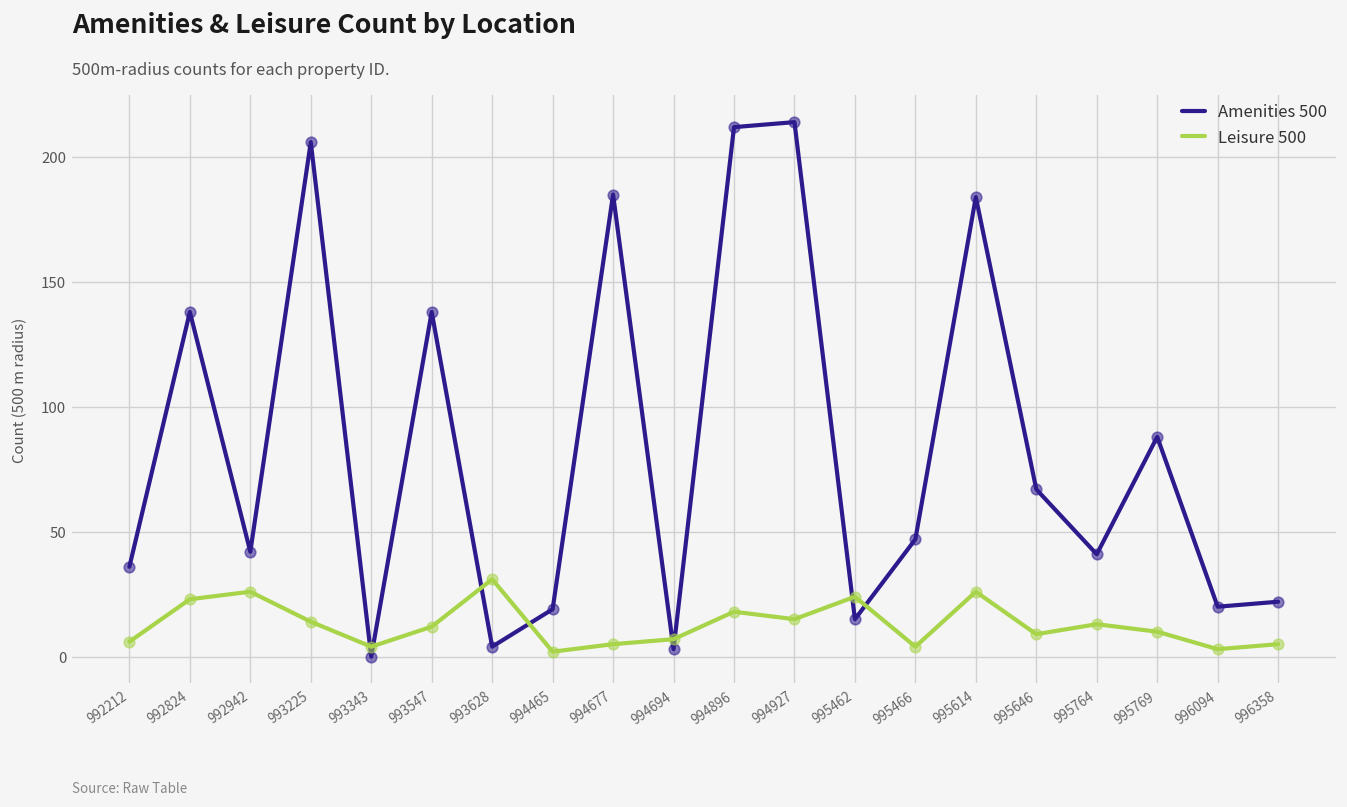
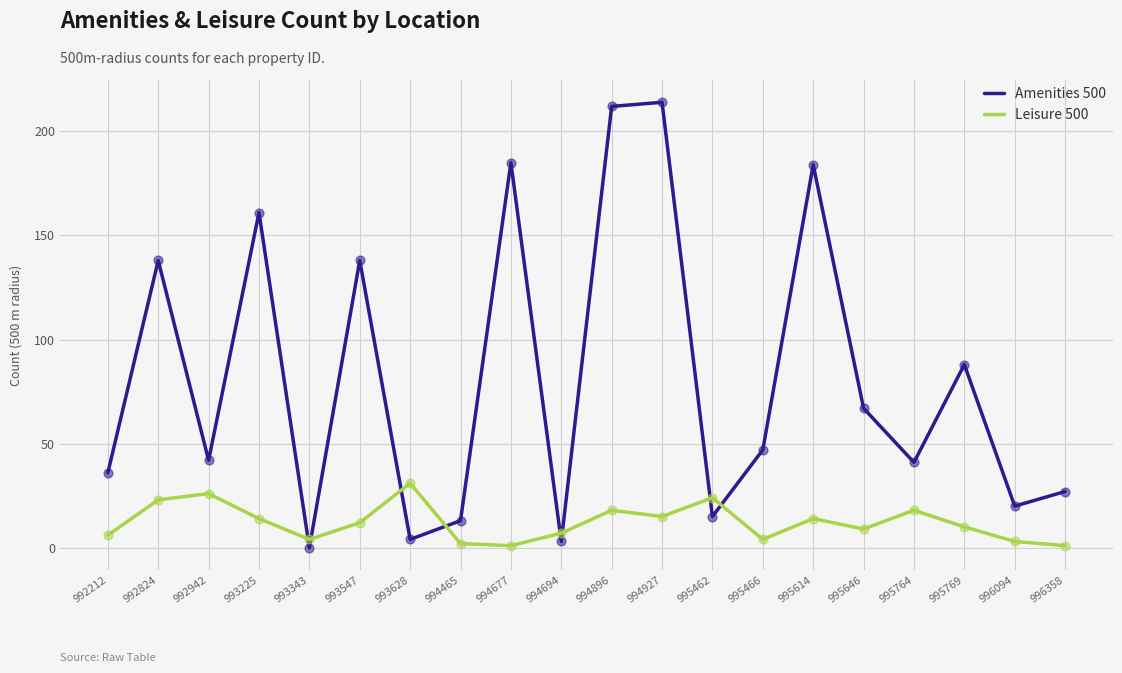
  {
    "Amenities 500": {
      "992212": 36,
      "992824": 138,
      "992942": 42,
-     "993225": 206,
+     "993225": 161,
      "993343": 0,
      "993547": 138,
      "993628": 4,
-     "994465": 19,
+     "994465": 13,
      "994677": 185,
      "994694": 3,
      "994896": 212,
      "994927": 214,
      "995462": 15,
      "995466": 47,
      "995614": 184,
      "995646": 67,
      "995764": 41,
      "995769": 88,
      "996094": 20,
-     "996358": 22
+     "996358": 27
    },
    "Leisure 500": {
      "992212": 6,
      "992824": 23,
      "992942": 26,
      "993225": 14,
      "993343": 4,
      "993547": 12,
      "993628": 31,
      "994465": 2,
-     "994677": 5,
+     "994677": 1,
      "994694": 7,
      "994896": 18,
      "994927": 15,
      "995462": 24,
      "995466": 4,
-     "995614": 26,
+     "995614": 14,
      "995646": 9,
-     "995764": 13,
+     "995764": 18,
      "995769": 10,
      "996094": 3,
-     "996358": 5
+     "996358": 1
    }
  }
